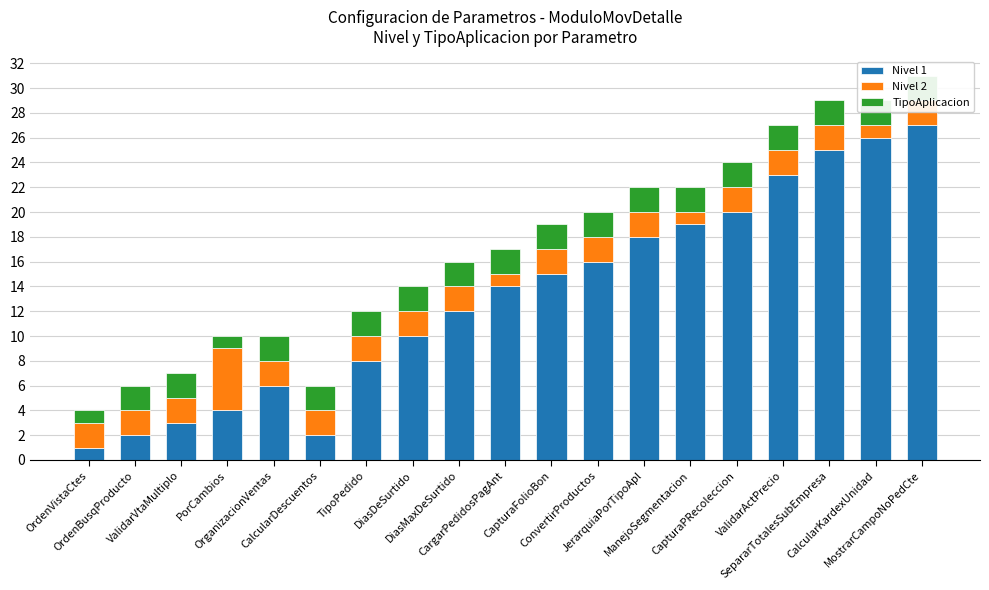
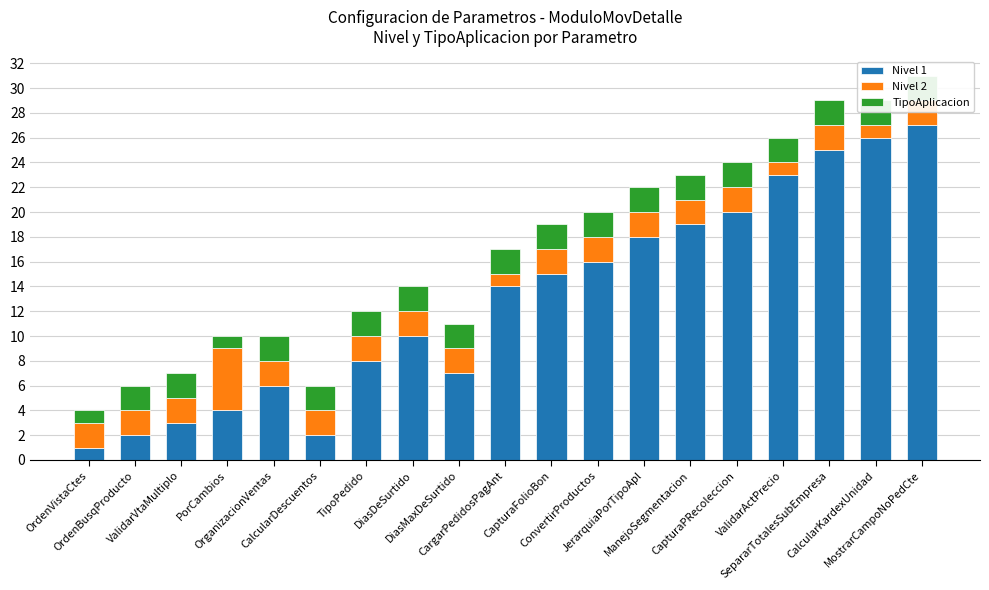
  {
    "Nivel 1": {
      "OrdenVistaCtes": 1,
      "OrdenBusqProducto": 2,
      "ValidarVtaMultiplo": 3,
      "PorCambios": 4,
      "OrganizacionVentas": 6,
      "CalcularDescuentos": 2,
      "TipoPedido": 8,
      "DiasDeSurtido": 10,
-     "DiasMaxDeSurtido": 12,
+     "DiasMaxDeSurtido": 7,
      "CargarPedidosPagAnt": 14,
      "CapturaFolioBon": 15,
      "ConvertirProductos": 16,
      "JerarquiaPorTipoApl": 18,
      "ManejoSegmentacion": 19,
      "CapturaPRecoleccion": 20,
      "ValidarActPrecio": 23,
      "SepararTotalesSubEmpresa": 25,
      "CalcularKardexUnidad": 26,
      "MostrarCampoNoPedCte": 27
    },
    "Nivel 2": {
      "OrdenVistaCtes": 2,
      "OrdenBusqProducto": 2,
      "ValidarVtaMultiplo": 2,
      "PorCambios": 5,
      "OrganizacionVentas": 2,
      "CalcularDescuentos": 2,
      "TipoPedido": 2,
      "DiasDeSurtido": 2,
      "DiasMaxDeSurtido": 2,
      "CargarPedidosPagAnt": 1,
      "CapturaFolioBon": 2,
      "ConvertirProductos": 2,
      "JerarquiaPorTipoApl": 2,
-     "ManejoSegmentacion": 1,
+     "ManejoSegmentacion": 2,
      "CapturaPRecoleccion": 2,
-     "ValidarActPrecio": 2,
+     "ValidarActPrecio": 1,
      "SepararTotalesSubEmpresa": 2,
      "CalcularKardexUnidad": 1
    },
    "TipoAplicacion": {
      "OrdenVistaCtes": 1,
      "OrdenBusqProducto": 2,
      "ValidarVtaMultiplo": 2,
      "PorCambios": 1,
      "OrganizacionVentas": 2,
      "CalcularDescuentos": 2,
      "TipoPedido": 2,
      "DiasDeSurtido": 2,
      "DiasMaxDeSurtido": 2,
      "CargarPedidosPagAnt": 2,
      "CapturaFolioBon": 2,
      "ConvertirProductos": 2,
      "JerarquiaPorTipoApl": 2,
      "ManejoSegmentacion": 2,
      "CapturaPRecoleccion": 2,
      "ValidarActPrecio": 2,
      "SepararTotalesSubEmpresa": 2
    }
  }
